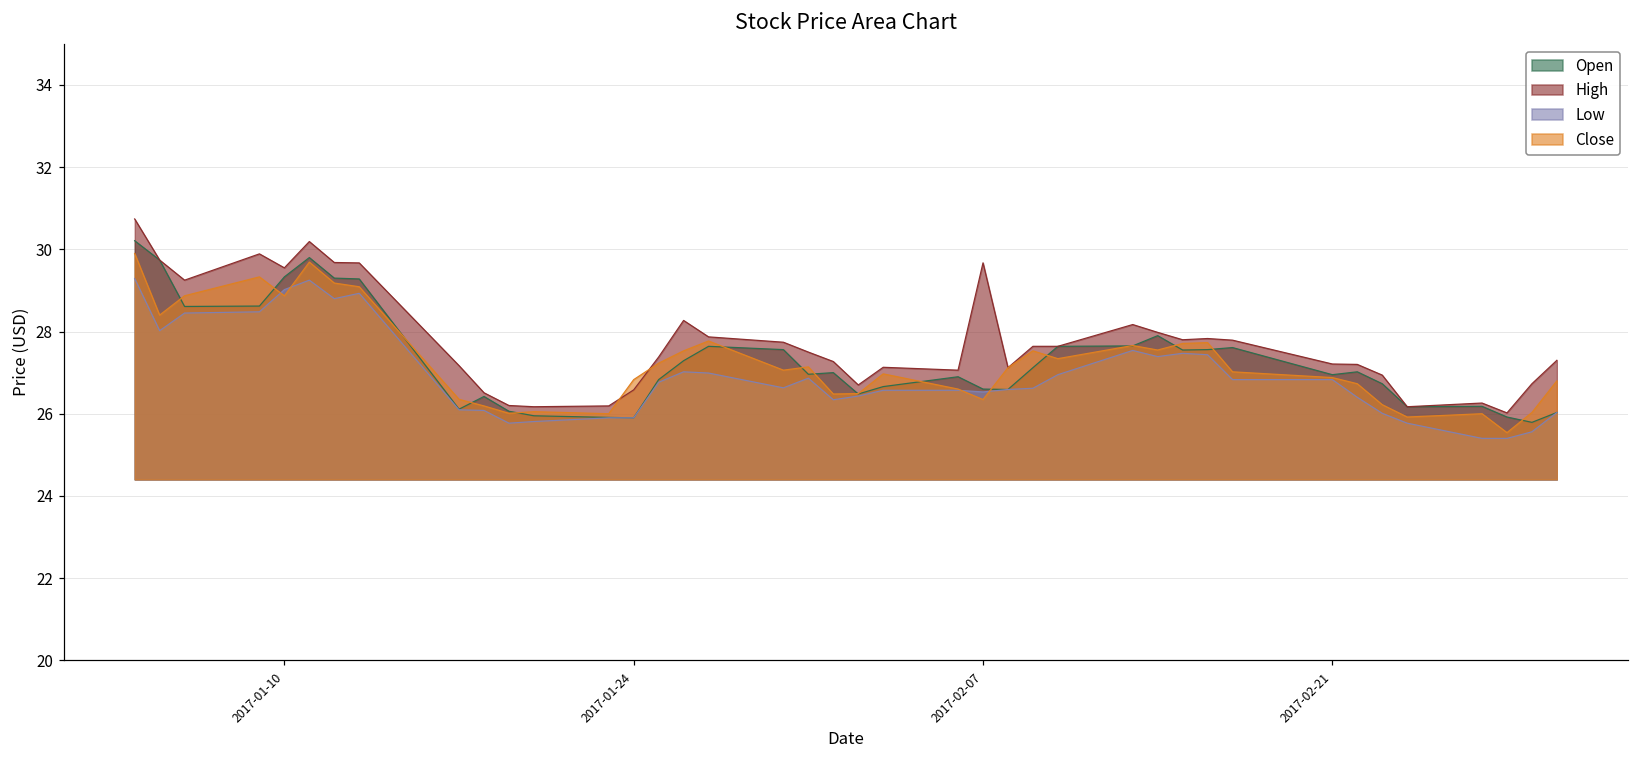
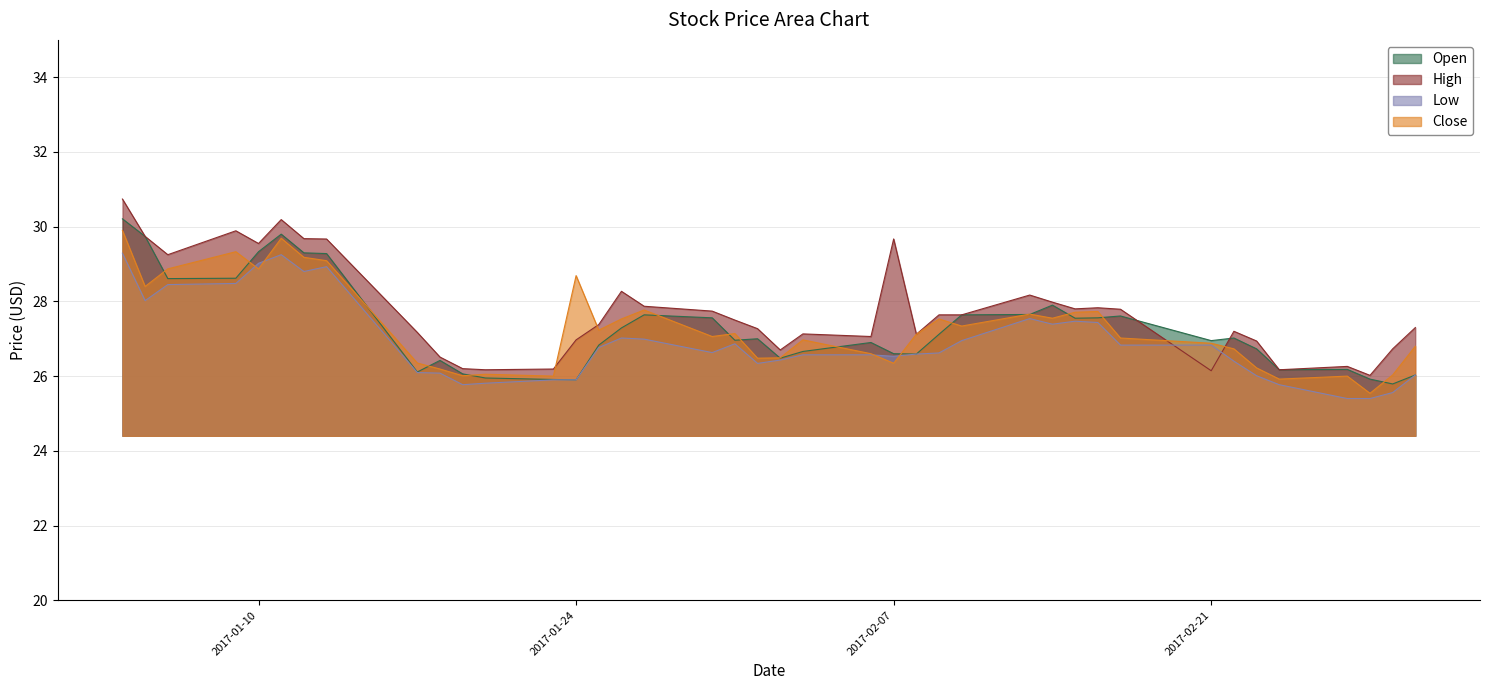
  {
    "Open": {
      "2017-01-10": 29.3,
      "2017-02-07": 26.6,
      "2017-02-21": 27.0
    },
    "High": {
      "2017-01-10": 29.6,
-     "2017-01-24": 26.6,
+     "2017-01-24": 27.0,
      "2017-02-07": 29.7,
-     "2017-02-21": 27.2
+     "2017-02-21": 26.1
    },
    "Low": {
      "2017-01-10": 29.0,
      "2017-02-07": 26.5
    },
    "Close": {
      "2017-01-10": 28.9,
-     "2017-01-24": 26.8,
+     "2017-01-24": 28.7,
      "2017-02-07": 26.3
    }
  }
